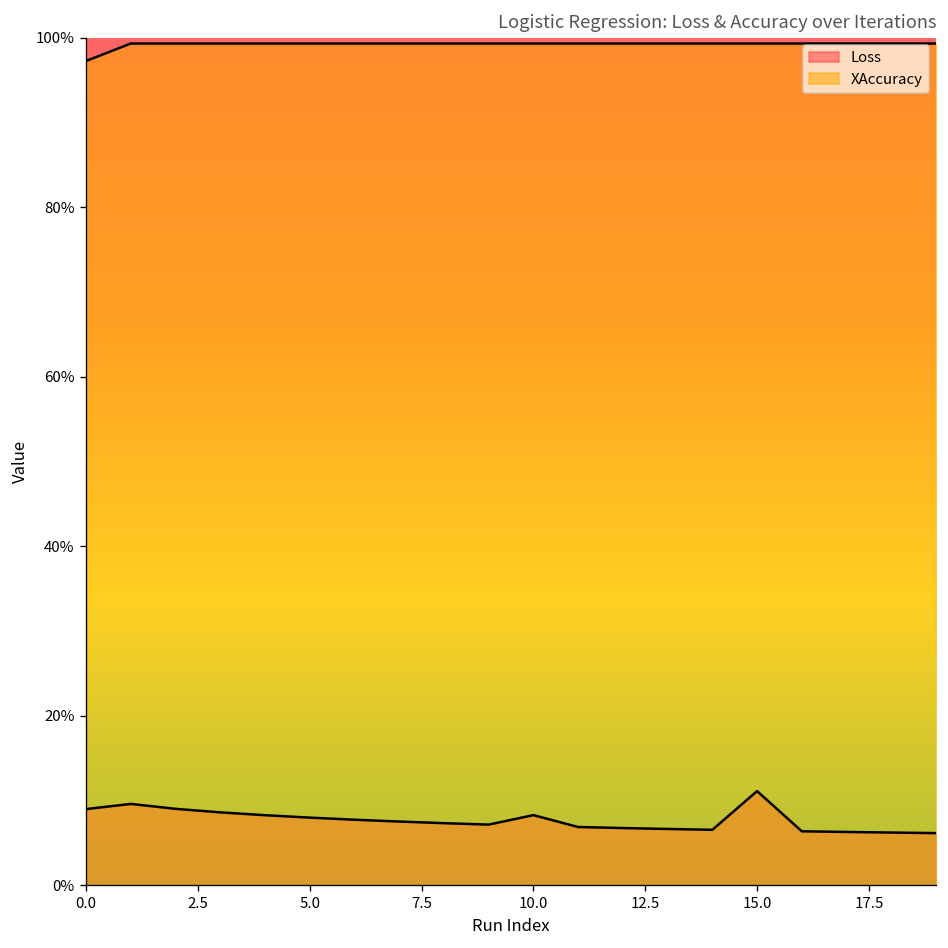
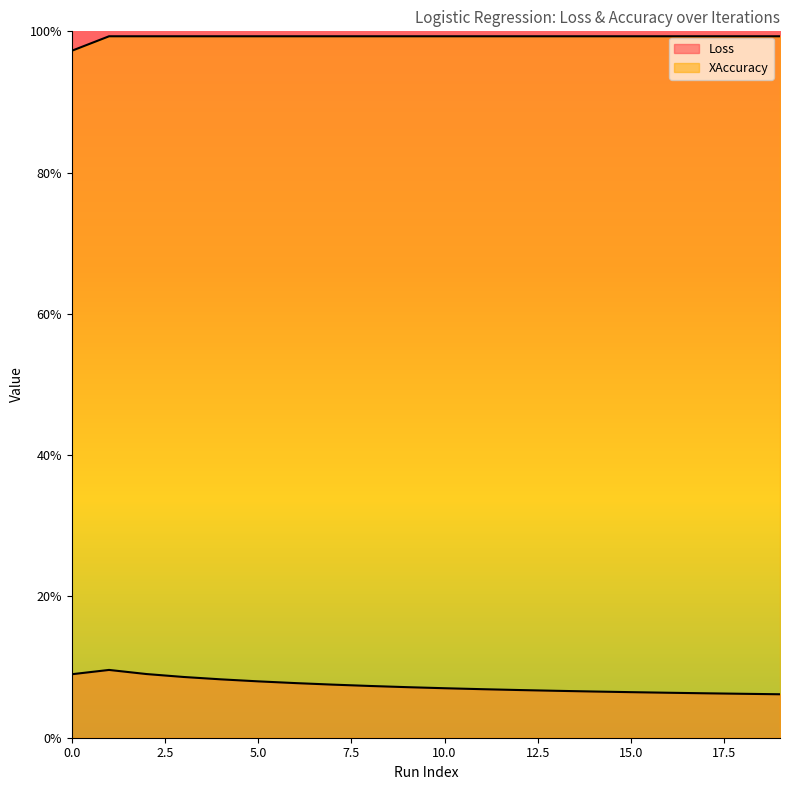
  {
    "Loss": {
      "0.0": "9%",
      "5.0": "8%",
-     "10.0": "8%",
-     "15.0": "11%"
+     "10.0": "7%",
+     "15.0": "6%"
    },
    "XAccuracy": {
      "0.0": "97%",
      "5.0": "99%",
      "10.0": "99%",
      "15.0": "99%"
    }
  }
